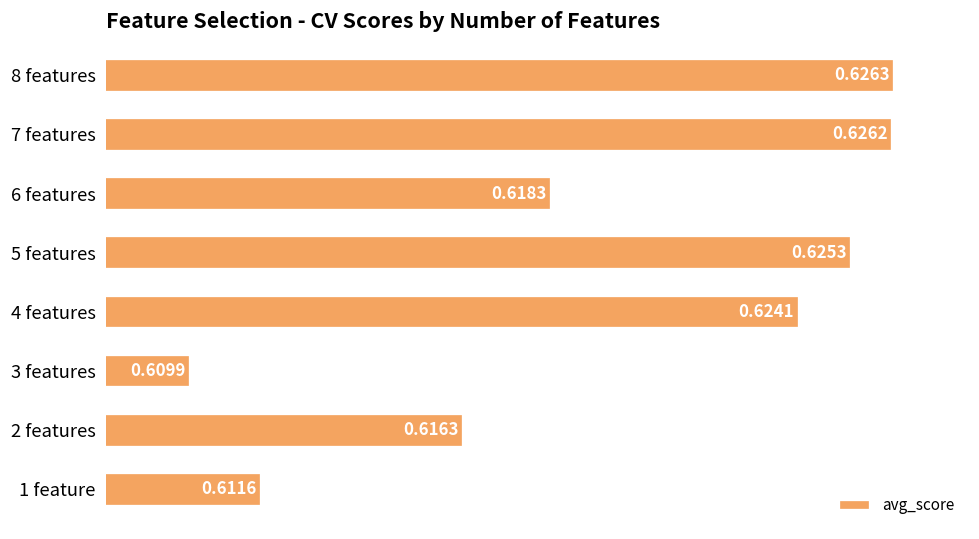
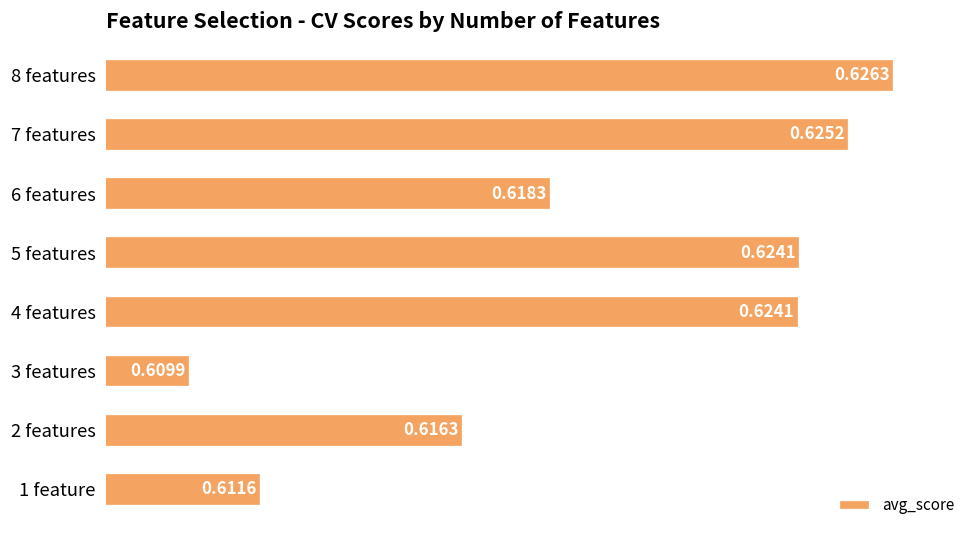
  {
    "8 features": 0.6263,
-   "7 features": 0.6262,
+   "7 features": 0.6252,
    "6 features": 0.6183,
-   "5 features": 0.6253,
+   "5 features": 0.6241,
    "4 features": 0.6241,
    "3 features": 0.6099,
    "2 features": 0.6163,
    "1 feature": 0.6116
  }
